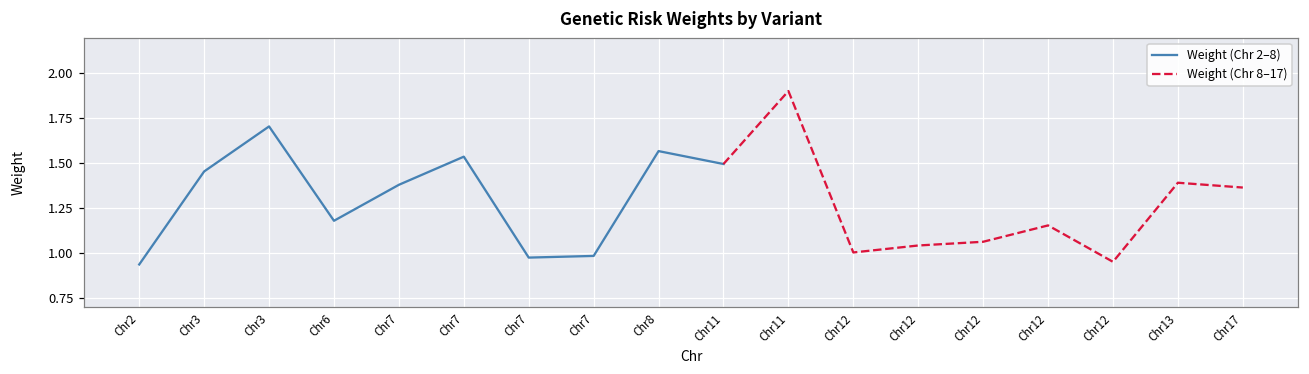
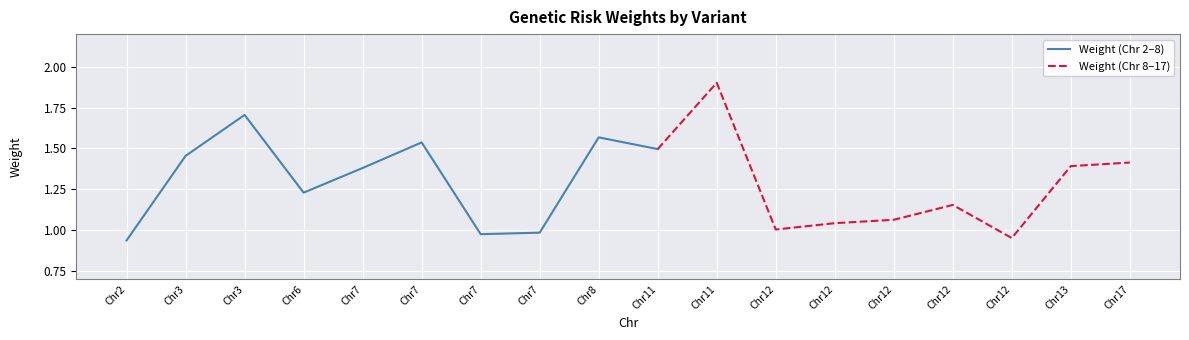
  {
    "Weight (Chr 2–8)": {
      "Chr2": 0.94,
-     "Chr6": 1.18,
+     "Chr6": 1.23,
      "Chr8": 1.57
    },
    "Weight (Chr 8–17)": {
      "Chr13": 1.39,
-     "Chr17": 1.37
+     "Chr17": 1.41
    }
  }
